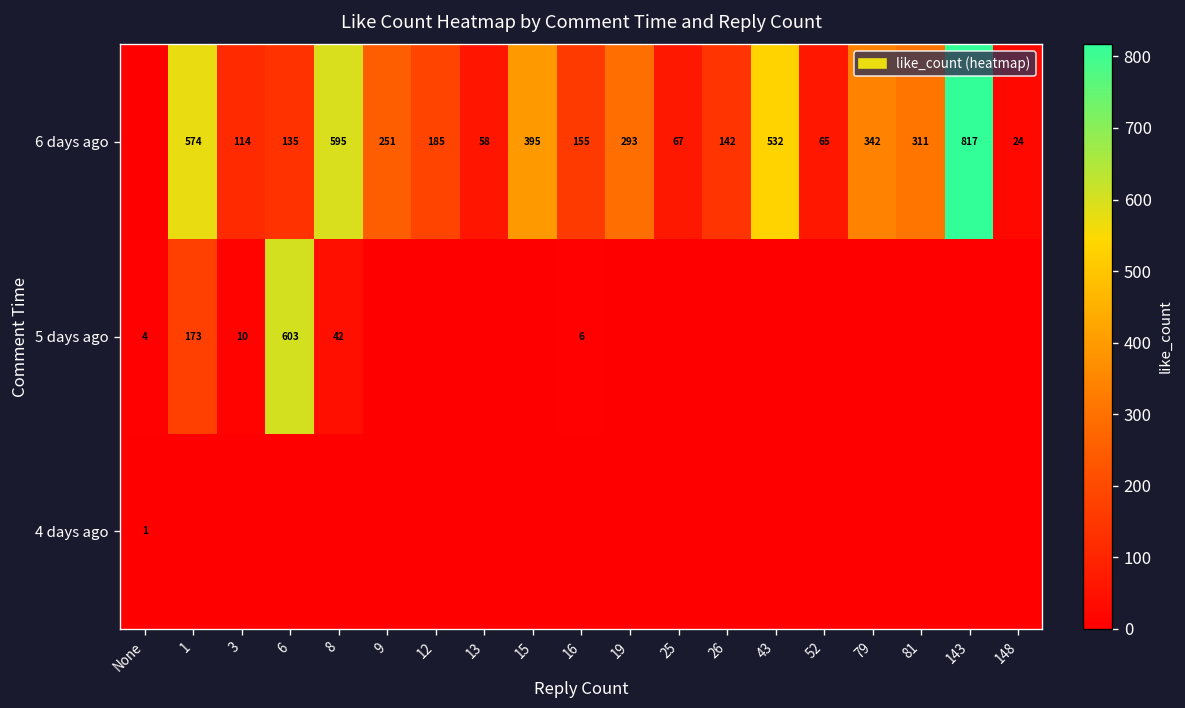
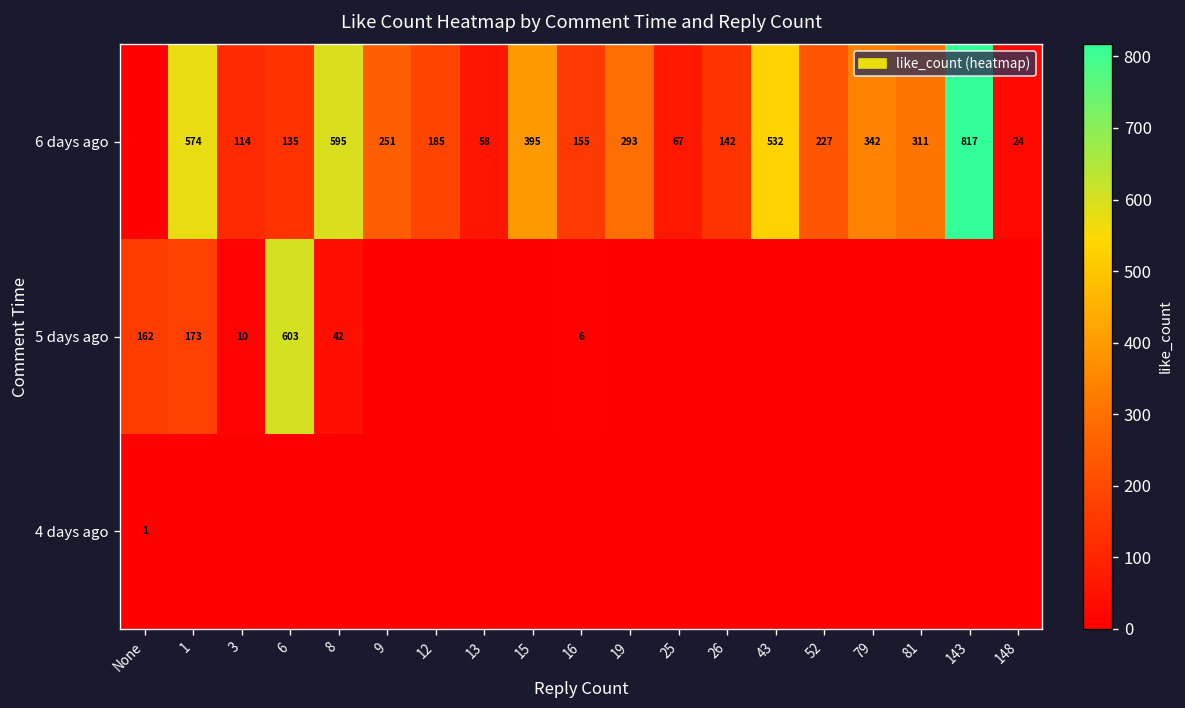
  {
    "6 days ago": {
      "1": 574,
      "3": 114,
      "6": 135,
      "8": 595,
      "9": 251,
      "12": 185,
      "13": 58,
      "15": 395,
      "16": 155,
      "19": 293,
      "25": 67,
      "26": 142,
      "43": 532,
-     "52": 65,
+     "52": 227,
      "79": 342,
      "81": 311,
      "143": 817,
      "148": 24
    },
    "5 days ago": {
-     "None": 4,
+     "None": 162,
      "1": 173,
      "3": 10,
      "6": 603,
      "8": 42,
      "16": 6
    },
    "4 days ago": {
      "None": 1
    }
  }
